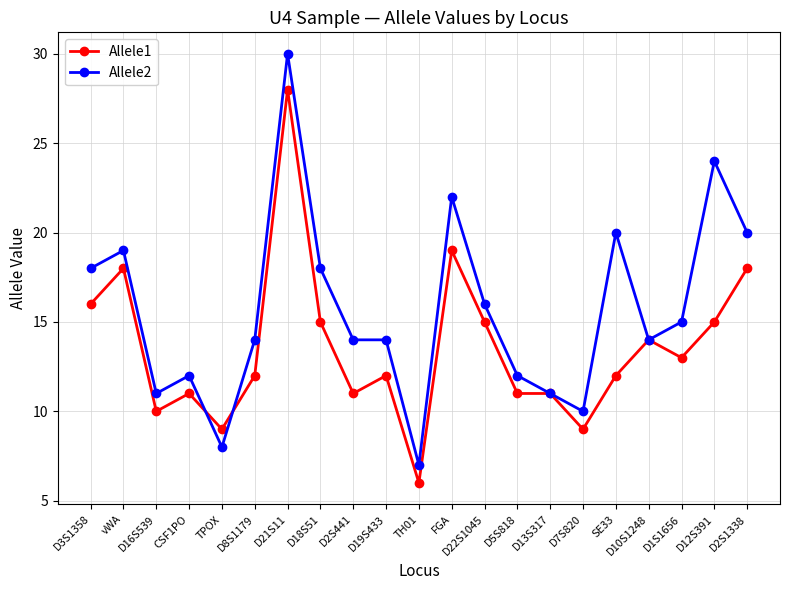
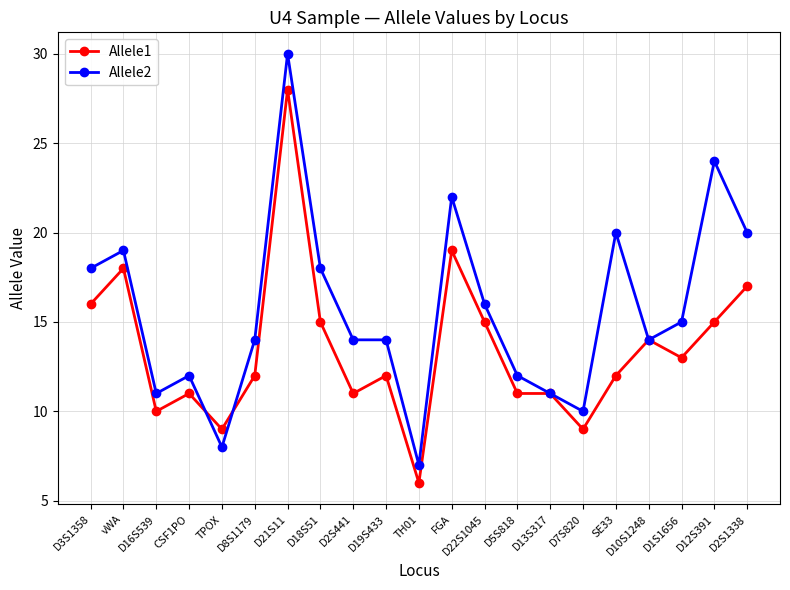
  {
    "Allele1": {
      "D3S1358": 16,
      "vWA": 18,
      "D16S539": 10,
      "CSF1PO": 11,
      "TPOX": 9,
      "D8S1179": 12,
      "D21S11": 28,
      "D18S51": 15,
      "D2S441": 11,
      "D19S433": 12,
      "TH01": 6,
      "FGA": 19,
      "D22S1045": 15,
      "D5S818": 11,
      "D7S820": 9,
      "SE33": 12,
      "D1S1656": 13,
      "D12S391": 15,
-     "D2S1338": 18
+     "D2S1338": 17
    },
    "Allele2": {
      "D3S1358": 18,
      "vWA": 19,
      "D16S539": 11,
      "CSF1PO": 12,
      "TPOX": 8,
      "D8S1179": 14,
      "D21S11": 30,
      "D18S51": 18,
      "D2S441": 14,
      "D19S433": 14,
      "TH01": 7,
      "FGA": 22,
      "D22S1045": 16,
      "D5S818": 12,
      "D7S820": 10,
      "SE33": 20,
      "D1S1656": 15,
      "D12S391": 24,
      "D2S1338": 20
    }
  }
